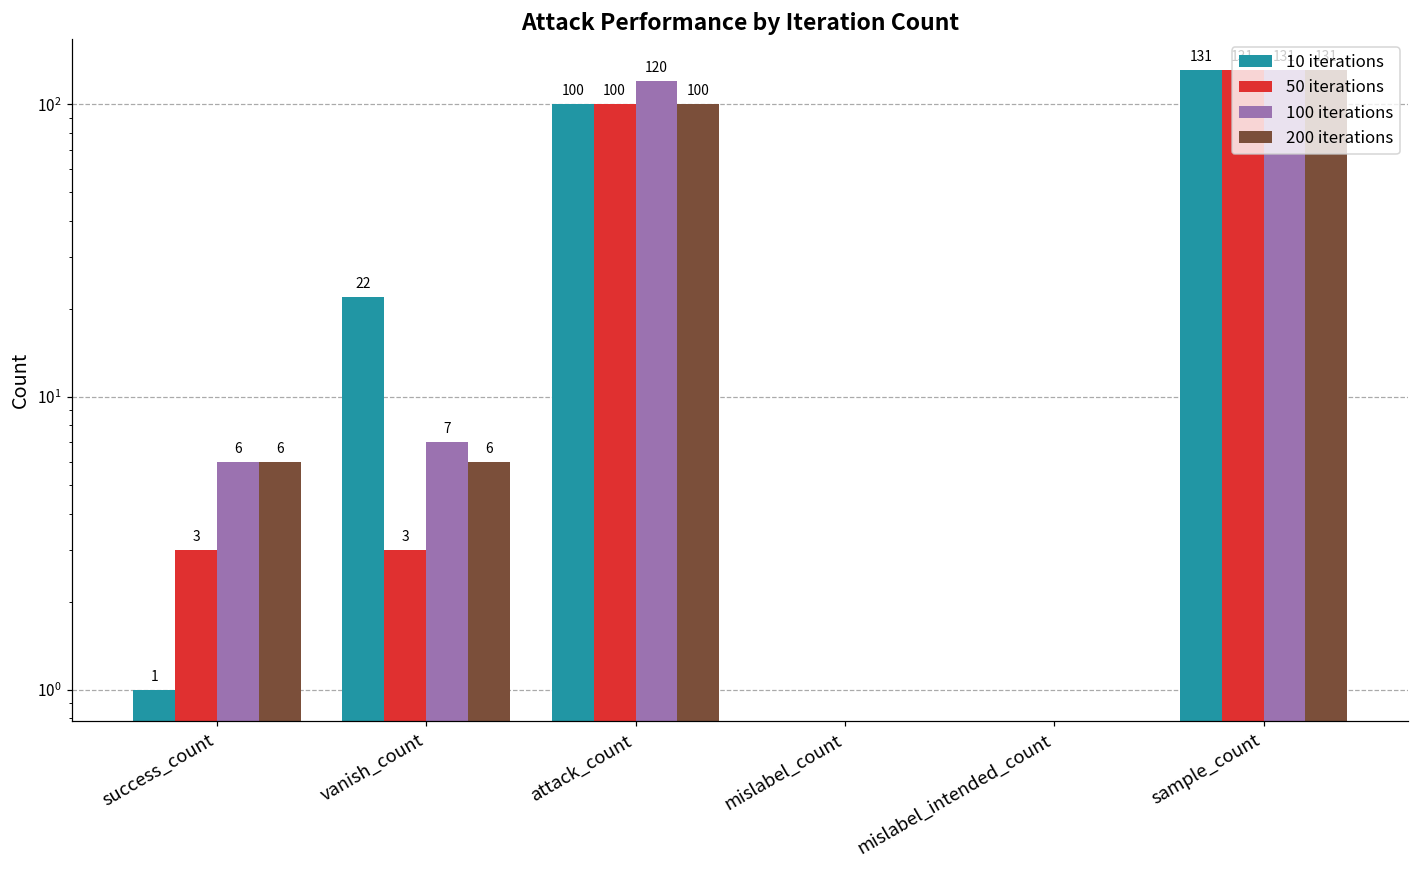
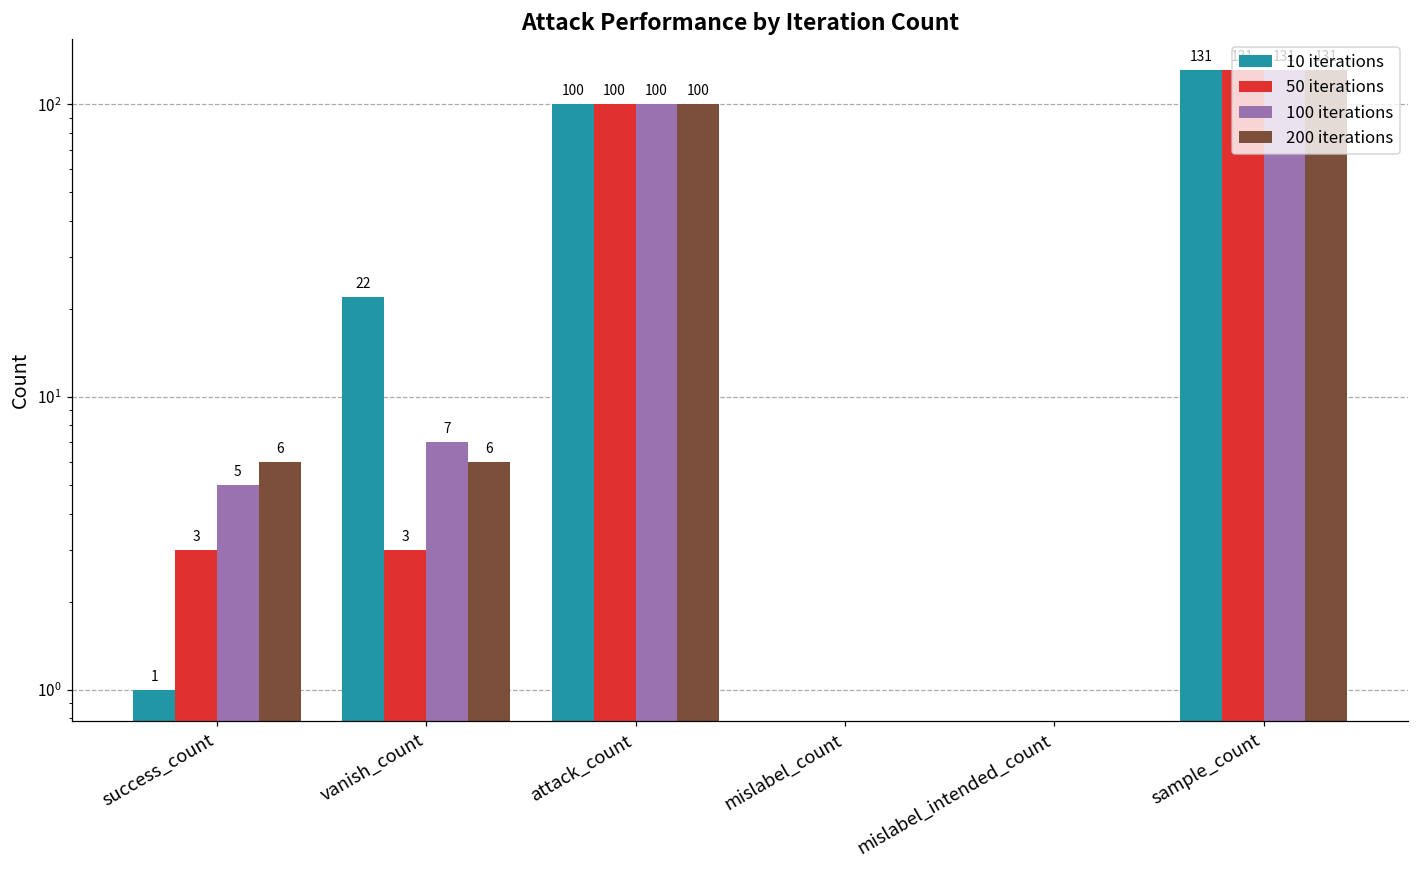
  {
    "10 iterations": {
      "success_count": 1,
      "vanish_count": 22,
      "attack_count": 100,
      "sample_count": 131
    },
    "50 iterations": {
      "success_count": 3,
      "vanish_count": 3,
      "attack_count": 100
    },
    "100 iterations": {
-     "success_count": 6,
+     "success_count": 5,
      "vanish_count": 7,
-     "attack_count": 120
+     "attack_count": 100
    },
    "200 iterations": {
      "success_count": 6,
      "vanish_count": 6,
      "attack_count": 100
    }
  }
